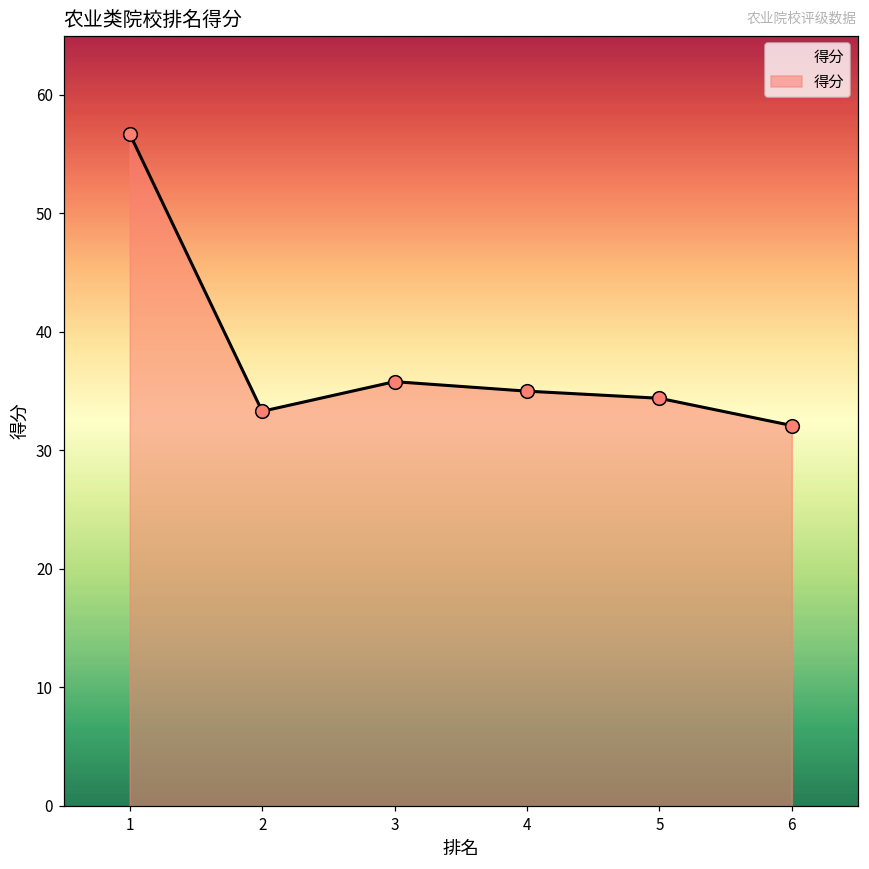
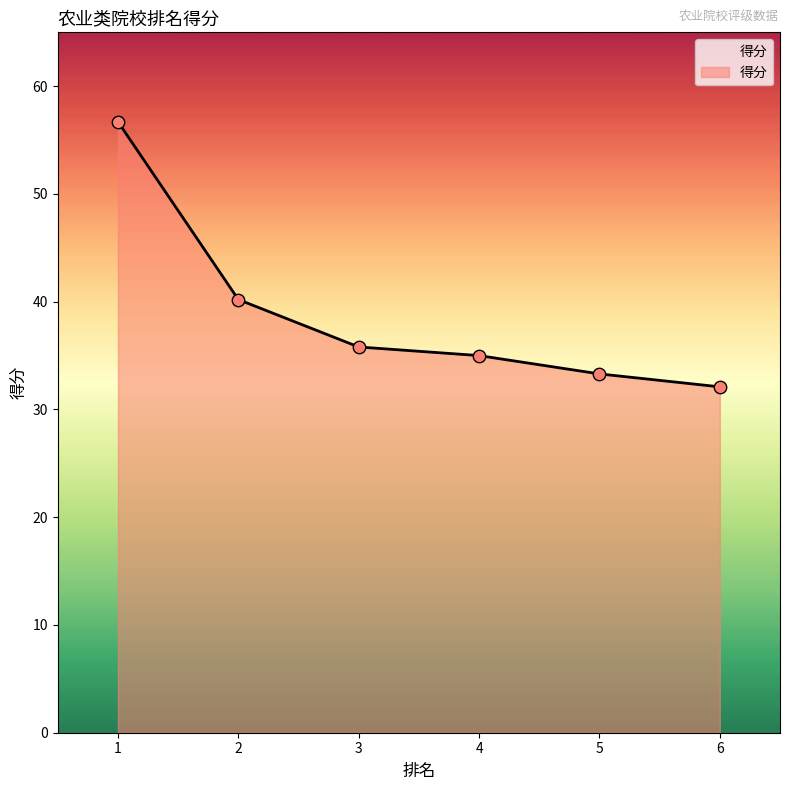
  {
    "1": 56.7,
-   "2": 33.3,
+   "2": 40.2,
    "3": 35.8,
    "4": 35.0,
-   "5": 34.4,
+   "5": 33.3,
    "6": 32.1
  }
